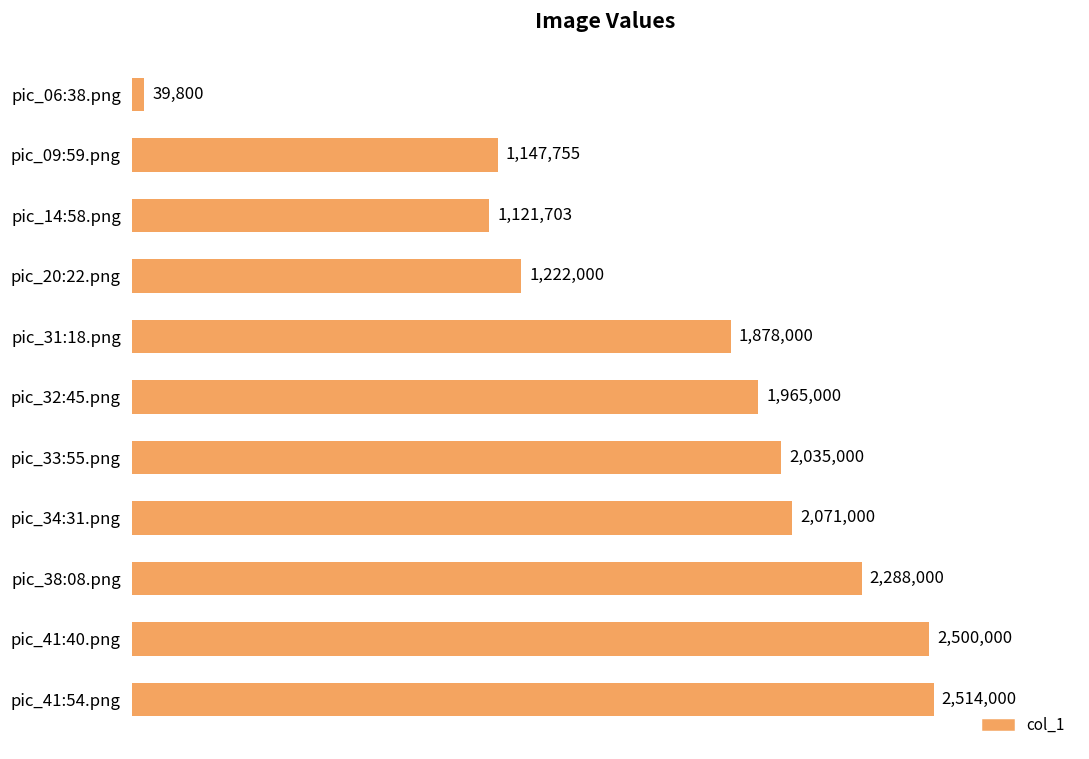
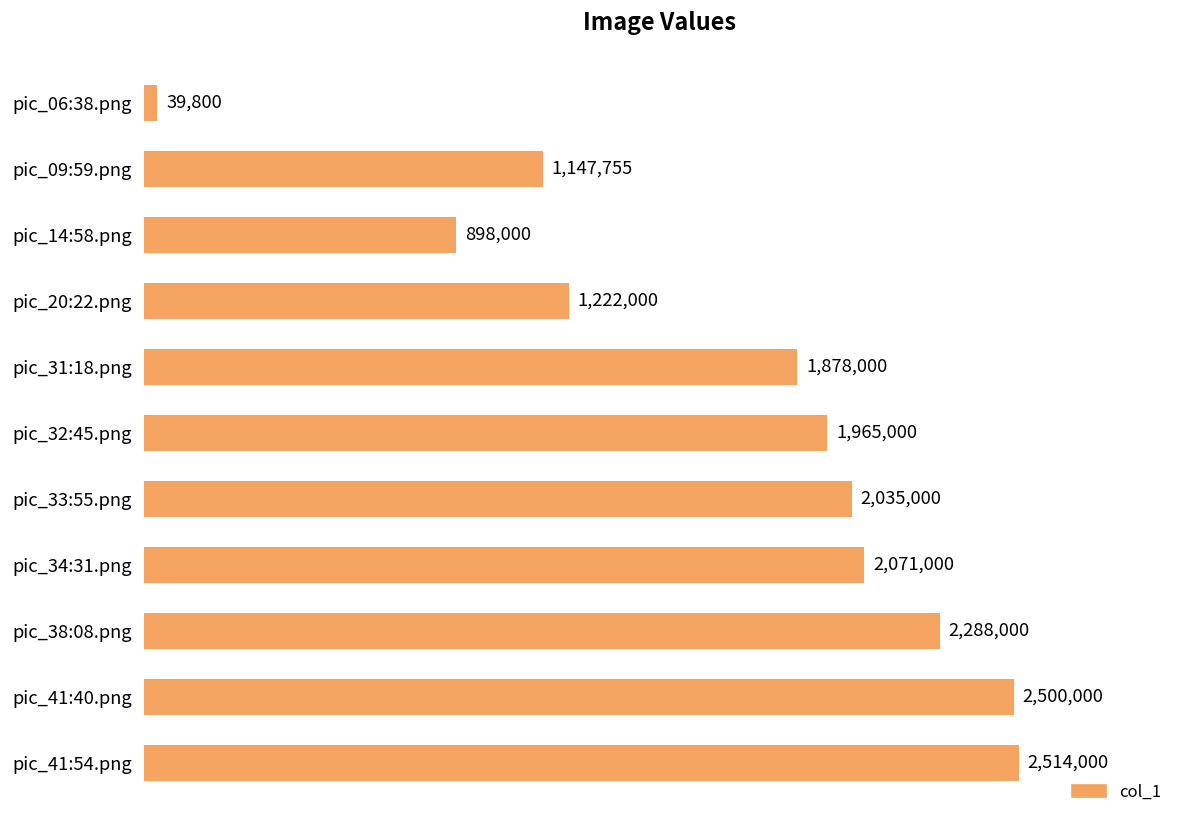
  {
    "pic_06:38.png": "39,800",
    "pic_09:59.png": "1,147,755",
-   "pic_14:58.png": "1,121,703",
+   "pic_14:58.png": "898,000",
    "pic_20:22.png": "1,222,000",
    "pic_31:18.png": "1,878,000",
    "pic_32:45.png": "1,965,000",
    "pic_33:55.png": "2,035,000",
    "pic_34:31.png": "2,071,000",
    "pic_38:08.png": "2,288,000",
    "pic_41:40.png": "2,500,000",
    "pic_41:54.png": "2,514,000"
  }
